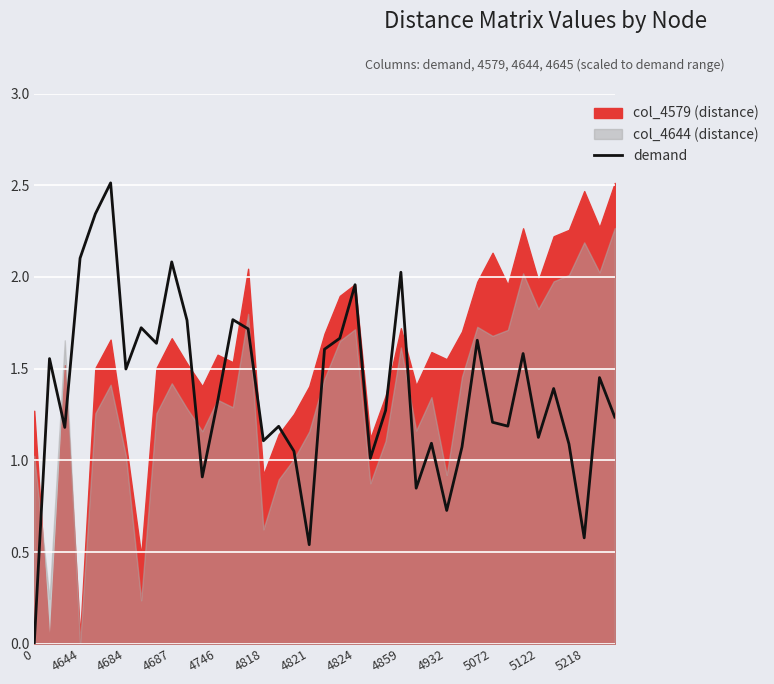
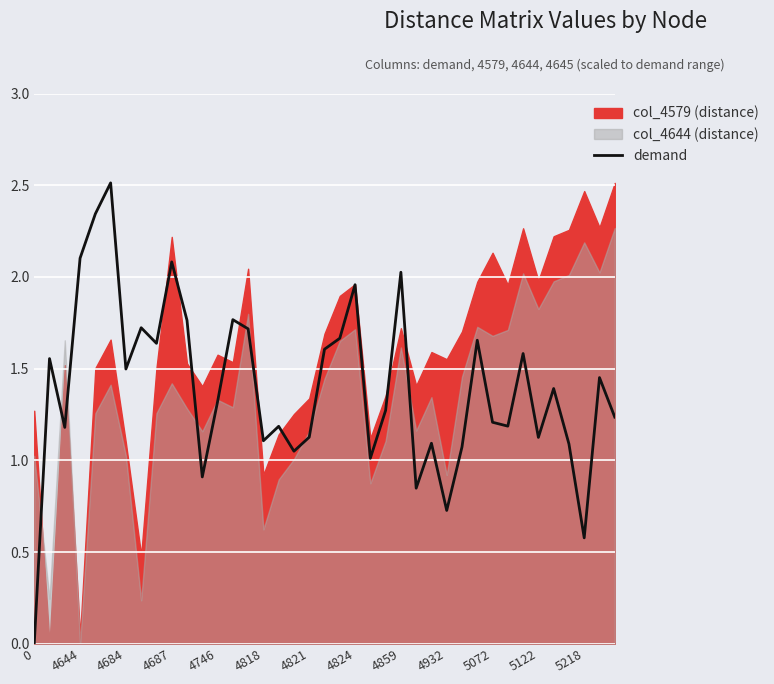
  {
    "demand": {
      "0": 0.00,
      "4644": 2.10,
      "4684": 1.50,
      "4687": 2.08,
      "4818": 1.11,
-     "4821": 0.54,
+     "4821": 1.13,
      "4859": 2.03,
      "4932": 0.73,
      "5072": 1.21,
      "5122": 1.13,
      "5218": 0.58
    },
    "col_4579 (distance)": {
      "0": 1.27,
      "4644": 0.04,
      "4684": 1.10,
-     "4687": 1.67,
+     "4687": 2.22,
      "4746": 1.58,
      "4818": 0.92,
-     "4821": 1.40,
+     "4821": 1.34,
      "4859": 1.72,
      "4932": 1.55,
      "5072": 2.13,
      "5122": 1.98,
      "5218": 2.47
    },
    "col_4644 (distance)": {
      "0": 1.03,
      "4644": 0.00,
      "4684": 1.03,
      "4687": 1.42,
      "4818": 0.62,
      "4821": 1.16,
      "4824": 1.71,
      "4859": 1.62,
      "4932": 0.92,
      "5072": 1.68,
      "5122": 1.83,
      "5218": 2.19
    }
  }
